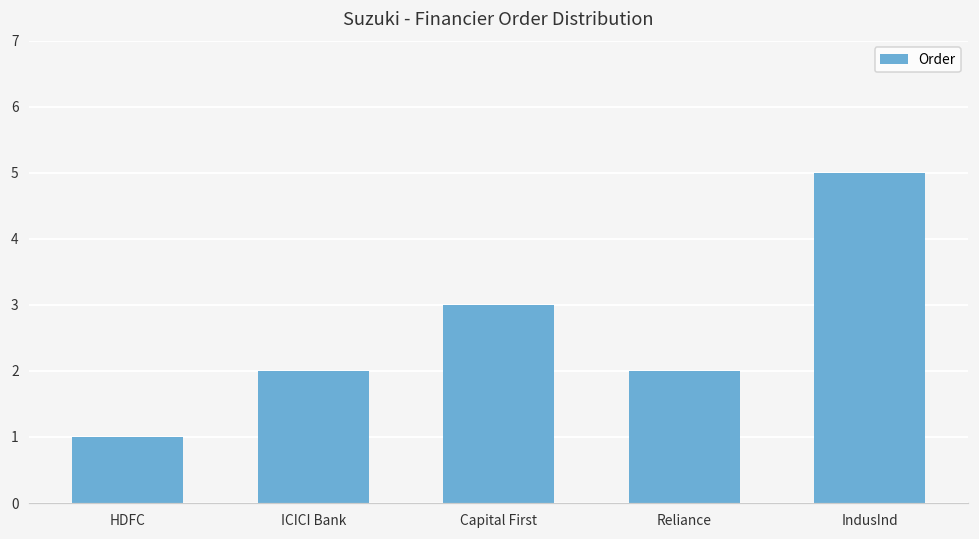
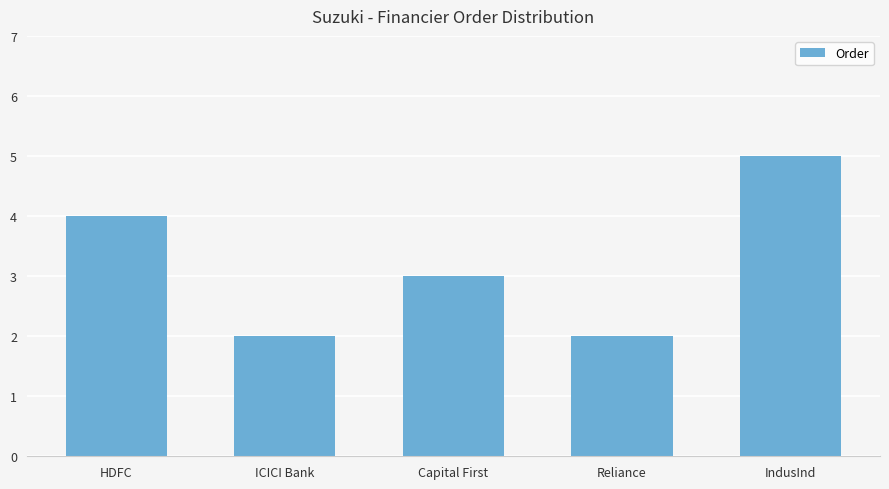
  {
-   "HDFC": 1,
+   "HDFC": 4,
    "ICICI Bank": 2,
    "Capital First": 3,
    "Reliance": 2,
    "IndusInd": 5
  }
